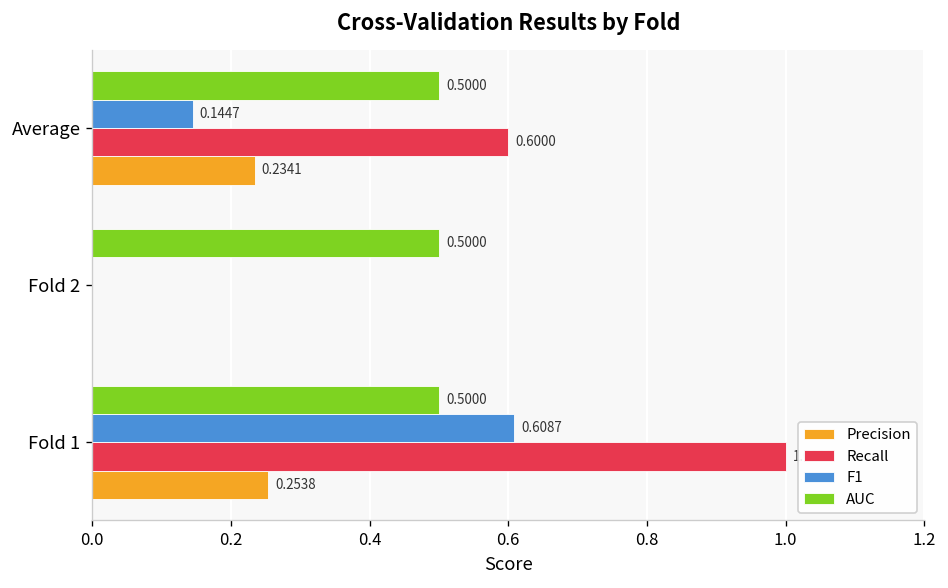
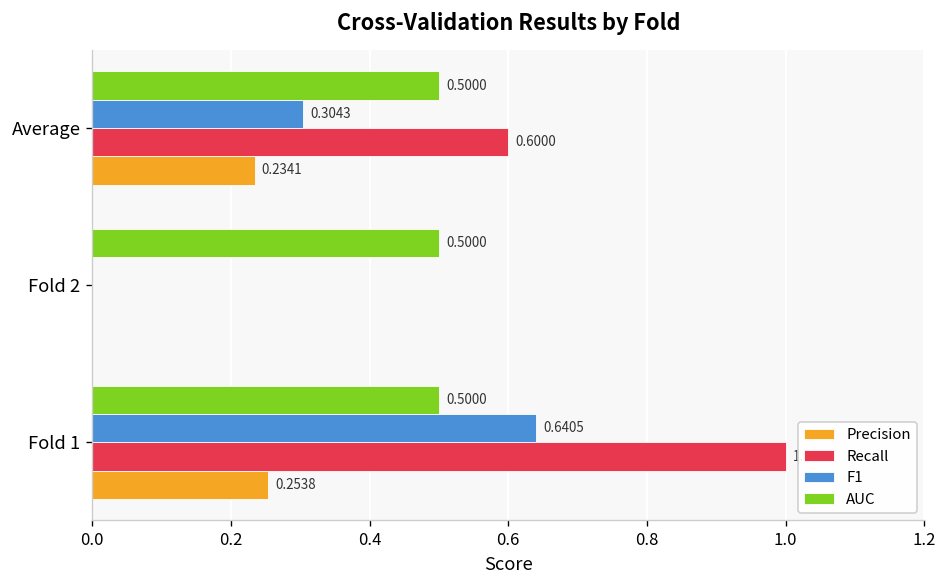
  {
    "Precision": {
      "Average": 0.2341,
      "Fold 1": 0.2538
    },
    "Recall": {
      "Average": 0.6000
    },
    "F1": {
-     "Average": 0.1447,
-     "Fold 1": 0.6087
+     "Average": 0.3043,
+     "Fold 1": 0.6405
    },
    "AUC": {
      "Average": 0.5000,
      "Fold 2": 0.5000,
      "Fold 1": 0.5000
    }
  }
